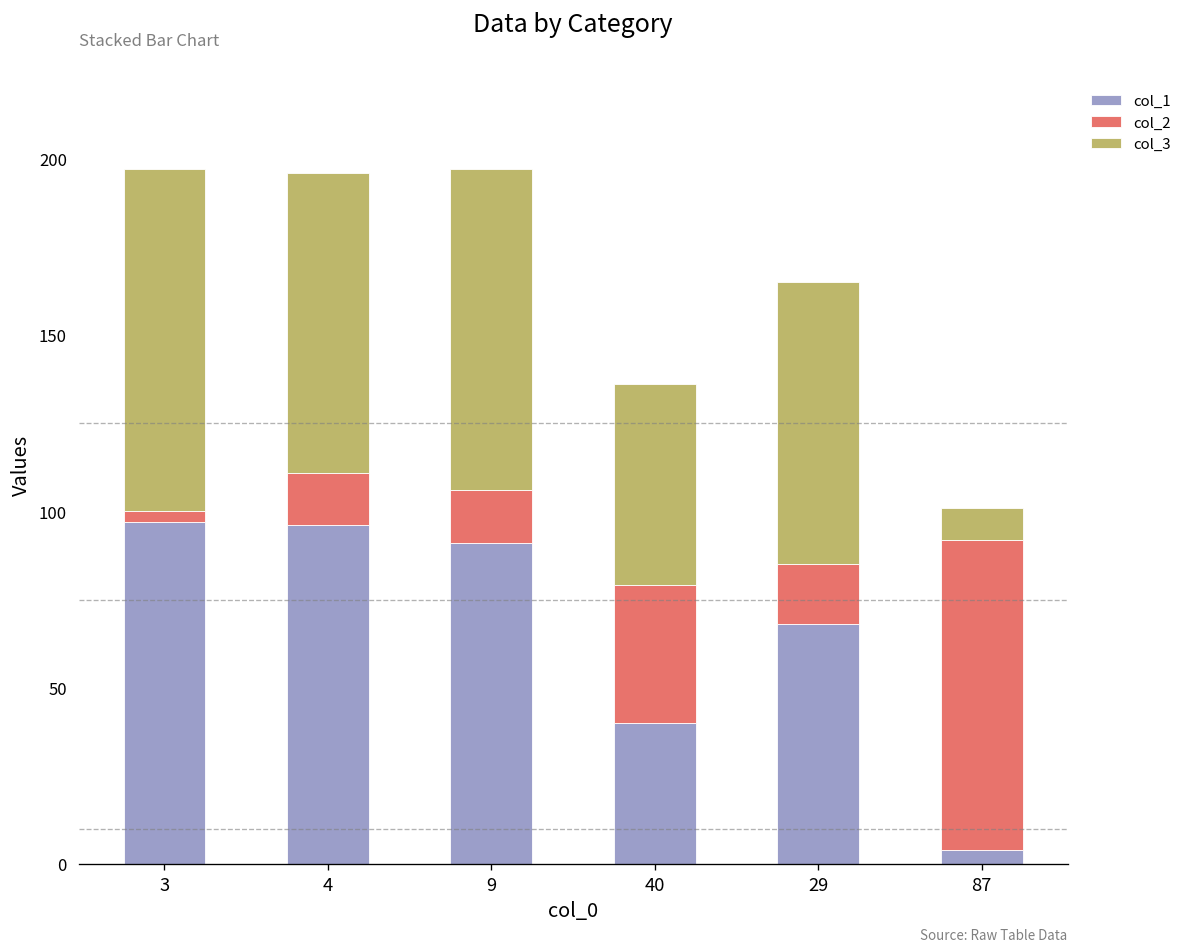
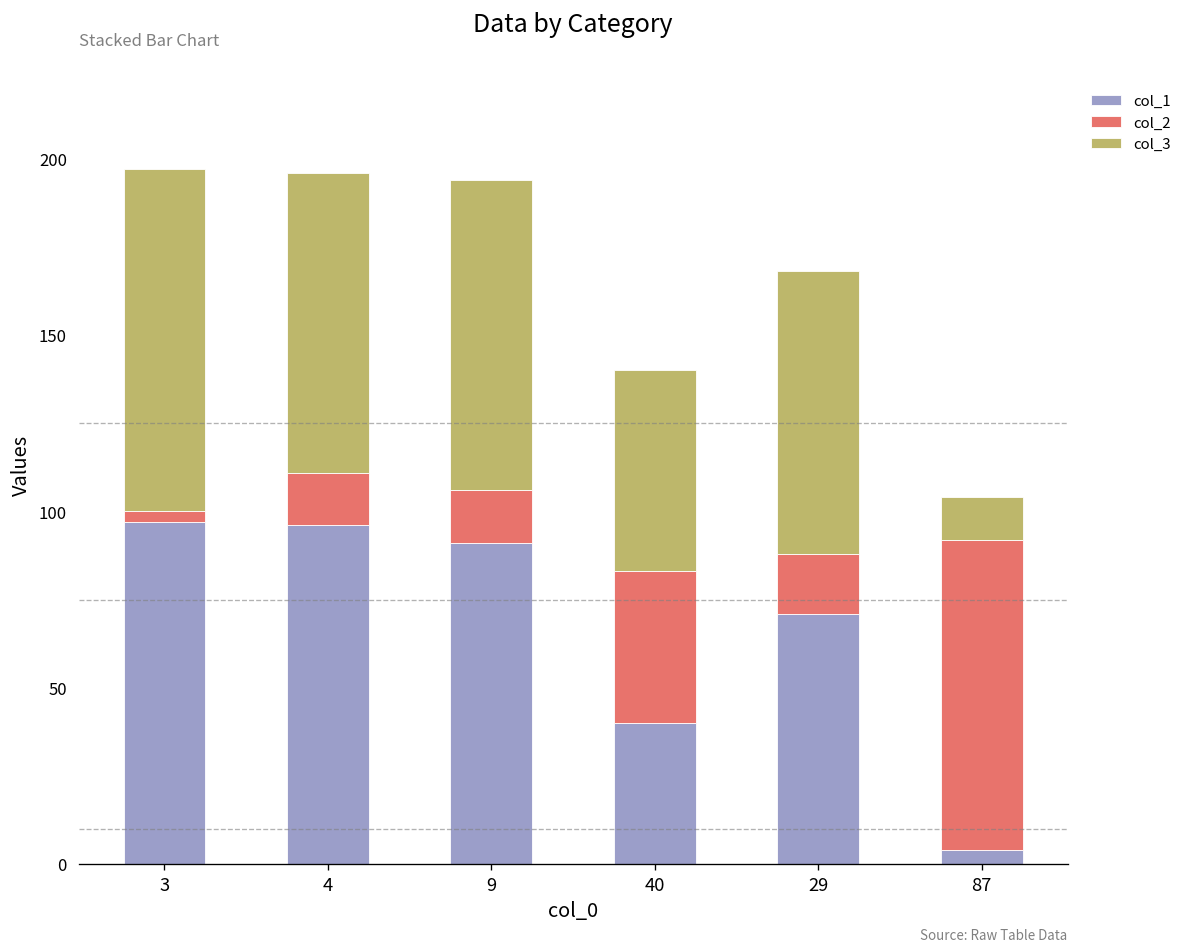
  {
    "col_1": {
      "3": 97,
      "4": 96,
      "9": 91,
      "40": 40,
-     "29": 68,
+     "29": 71,
      "87": 4
    },
    "col_2": {
      "3": 3,
      "4": 15,
      "9": 15,
-     "40": 39,
+     "40": 43,
      "29": 17,
      "87": 88
    },
    "col_3": {
      "3": 97,
      "4": 85,
-     "9": 91,
+     "9": 88,
      "40": 57,
      "29": 80,
-     "87": 9
+     "87": 12
    }
  }
